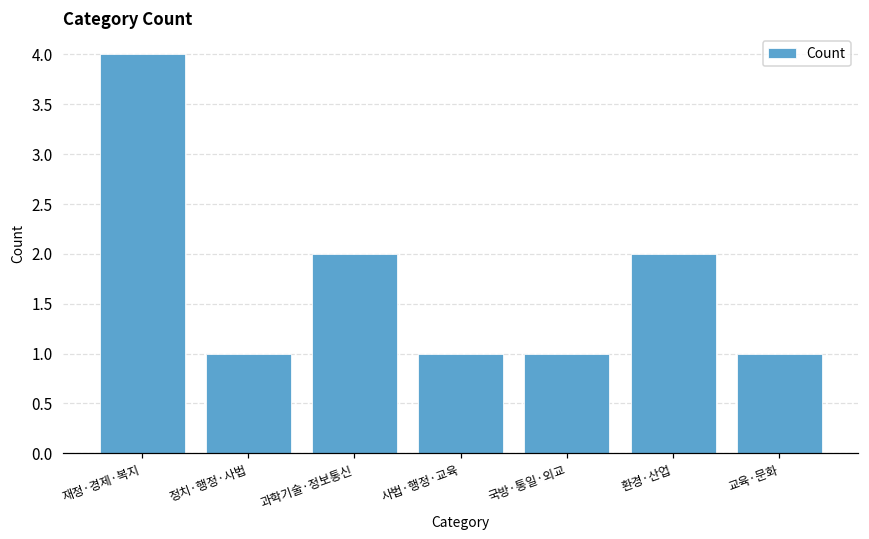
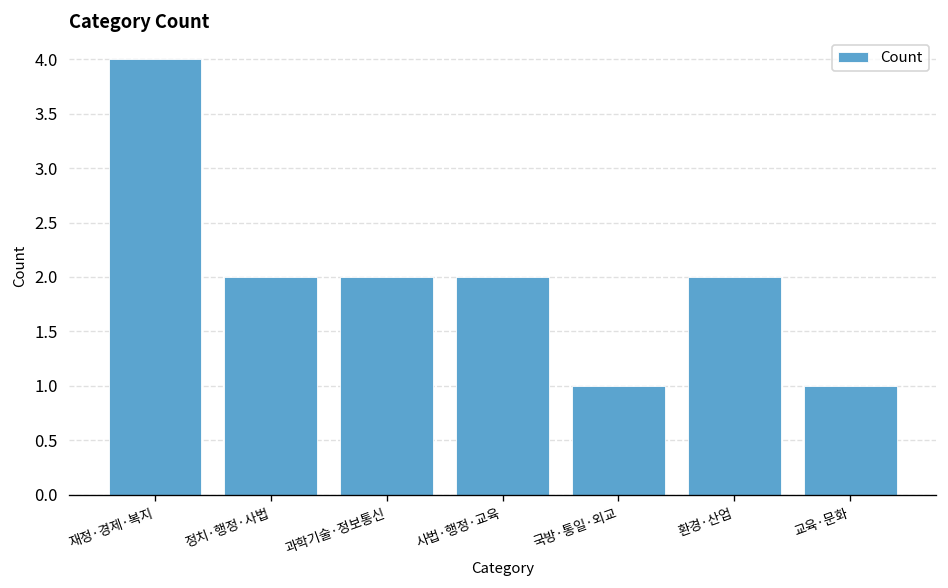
  {
    "재정·경제·복지": 4,
-   "정치·행정·사법": 1,
+   "정치·행정·사법": 2,
    "과학기술·정보통신": 2,
-   "사법·행정·교육": 1,
+   "사법·행정·교육": 2,
    "국방·통일·외교": 1,
    "환경·산업": 2,
    "교육·문화": 1
  }
